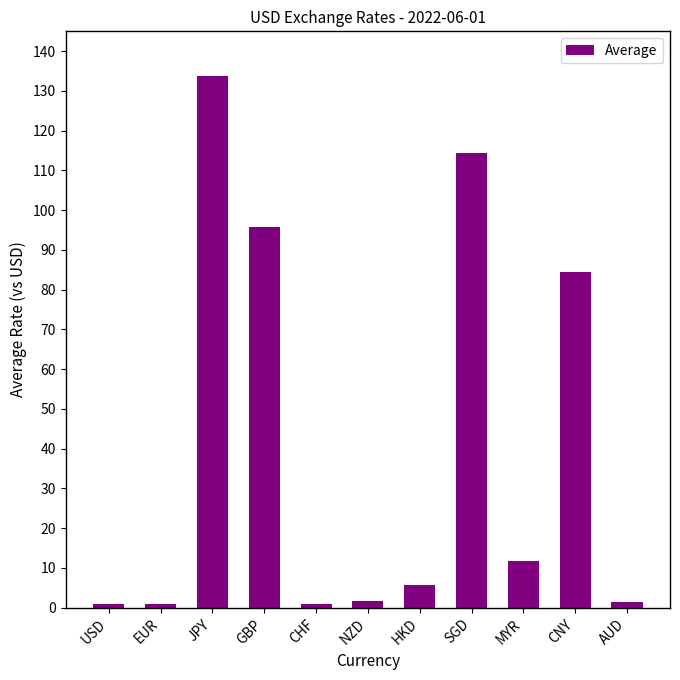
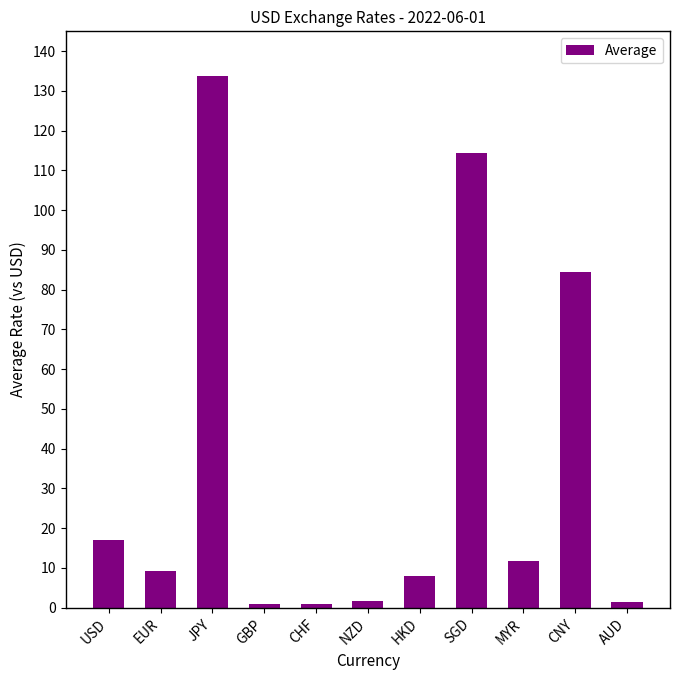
  {
-   "USD": 1,
-   "EUR": 1,
+   "USD": 17,
+   "EUR": 9,
    "JPY": 134,
-   "GBP": 96,
+   "GBP": 1,
    "CHF": 1,
    "NZD": 2,
-   "HKD": 6,
+   "HKD": 8,
    "SGD": 114,
    "MYR": 12,
    "CNY": 85,
    "AUD": 1
  }
